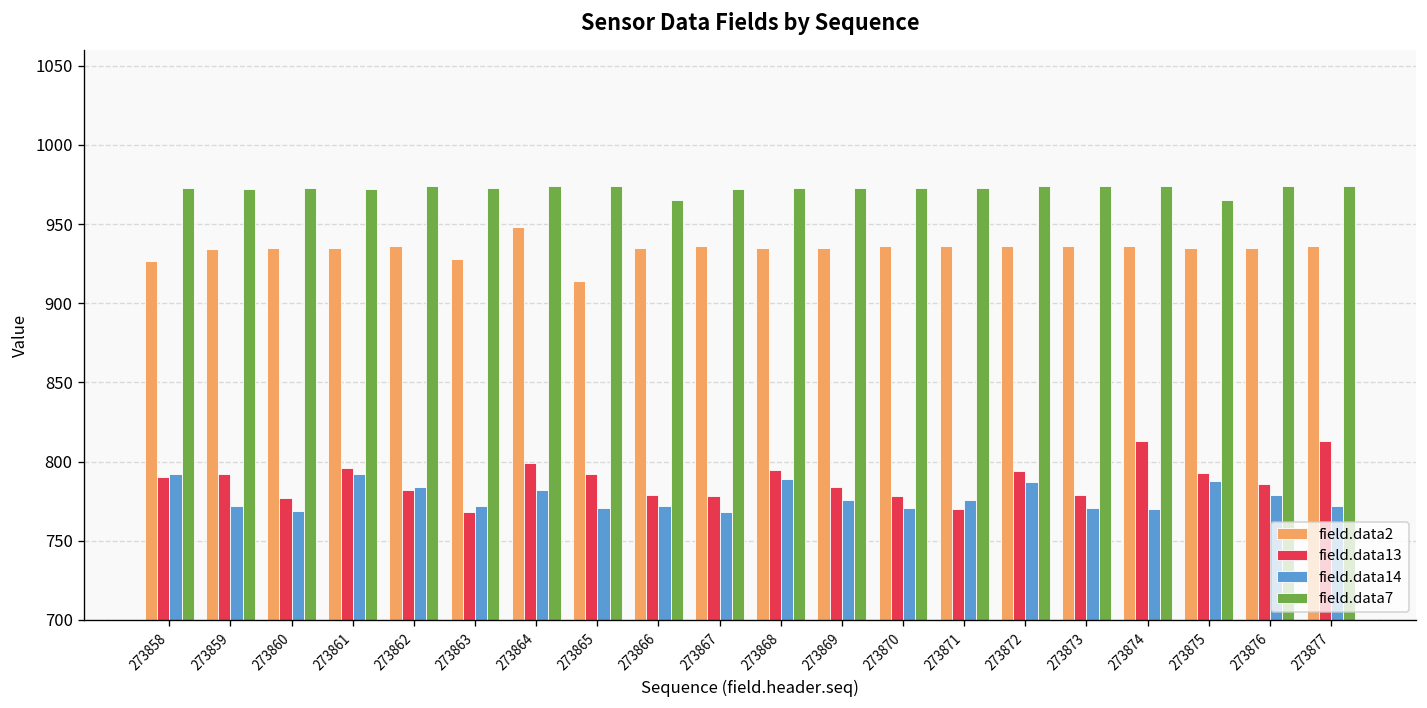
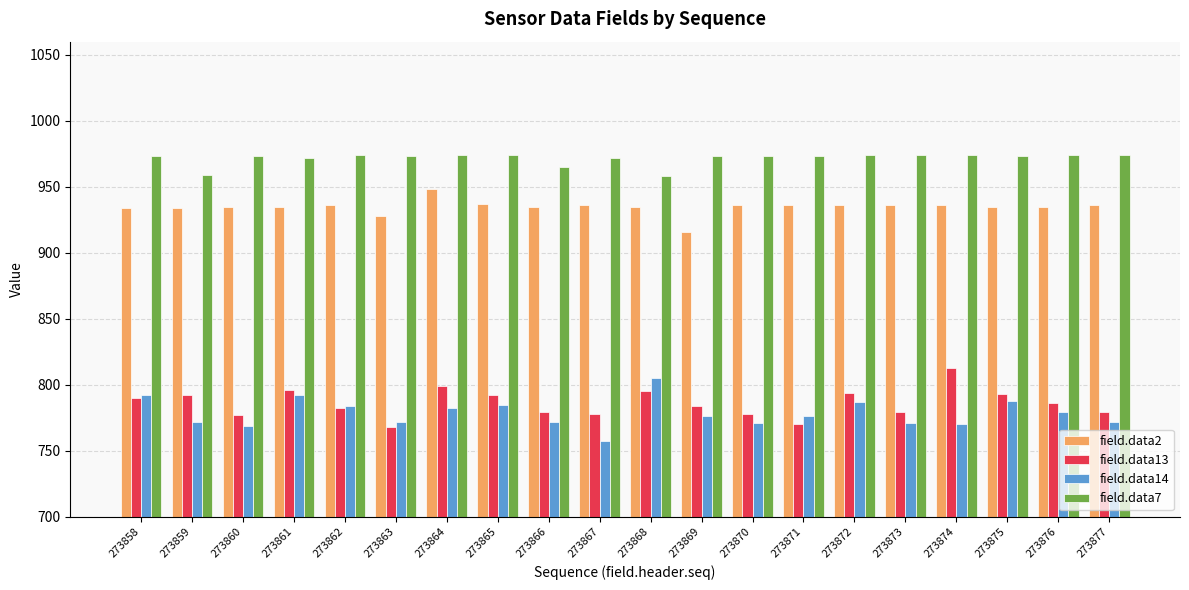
  {
    "field.data2": {
-     "273858": 927,
+     "273858": 934,
      "273859": 934,
      "273860": 935,
      "273861": 935,
      "273862": 936,
      "273863": 928,
      "273864": 948,
-     "273865": 914,
+     "273865": 937,
      "273866": 935,
      "273867": 936,
      "273868": 935,
-     "273869": 935,
+     "273869": 916,
      "273870": 936,
      "273871": 936,
      "273872": 936,
      "273873": 936,
      "273874": 936,
      "273875": 935,
      "273876": 935,
      "273877": 936
    },
    "field.data13": {
      "273858": 790,
      "273859": 792,
      "273860": 777,
      "273861": 796,
      "273862": 782,
      "273863": 768,
      "273864": 799,
      "273865": 792,
      "273866": 779,
      "273867": 778,
      "273868": 795,
      "273869": 784,
      "273870": 778,
      "273871": 770,
      "273872": 794,
      "273873": 779,
      "273874": 813,
      "273875": 793,
      "273876": 786,
-     "273877": 813
+     "273877": 779
    },
    "field.data14": {
      "273858": 792,
      "273859": 772,
      "273860": 769,
      "273861": 792,
      "273862": 784,
      "273863": 772,
      "273864": 782,
-     "273865": 771,
+     "273865": 785,
      "273866": 772,
-     "273867": 768,
-     "273868": 789,
+     "273867": 757,
+     "273868": 805,
      "273869": 776,
      "273870": 771,
      "273871": 776,
      "273872": 787,
      "273873": 771,
      "273874": 770,
      "273875": 788,
      "273876": 779,
      "273877": 772
    },
    "field.data7": {
      "273858": 973,
-     "273859": 972,
+     "273859": 959,
      "273860": 973,
      "273861": 972,
      "273862": 974,
      "273863": 973,
      "273864": 974,
      "273865": 974,
      "273866": 965,
      "273867": 972,
-     "273868": 973,
+     "273868": 958,
      "273869": 973,
      "273870": 973,
      "273871": 973,
      "273872": 974,
      "273873": 974,
      "273874": 974,
-     "273875": 965,
+     "273875": 973,
      "273876": 974,
      "273877": 974
    }
  }
